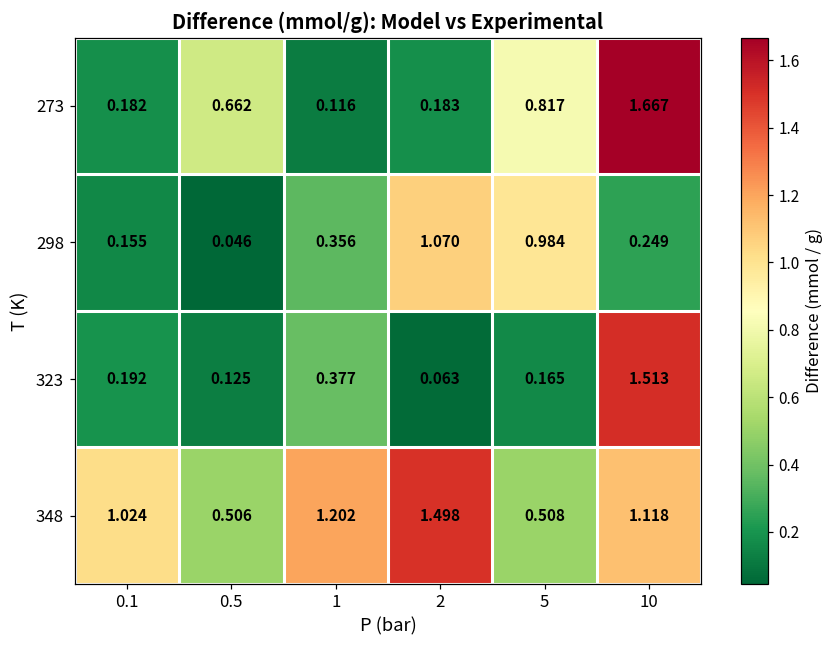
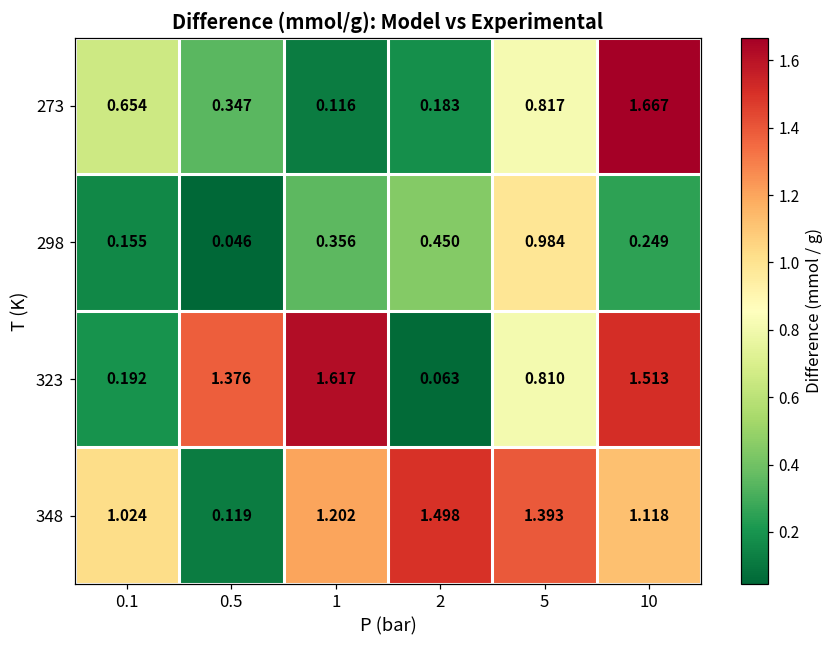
  {
    "273": {
-     "0.1": 0.182,
-     "0.5": 0.662,
+     "0.1": 0.654,
+     "0.5": 0.347,
      "1": 0.116,
      "2": 0.183,
      "5": 0.817,
      "10": 1.667
    },
    "298": {
      "0.1": 0.155,
      "0.5": 0.046,
      "1": 0.356,
-     "2": 1.070,
+     "2": 0.450,
      "5": 0.984,
      "10": 0.249
    },
    "323": {
      "0.1": 0.192,
-     "0.5": 0.125,
-     "1": 0.377,
+     "0.5": 1.376,
+     "1": 1.617,
      "2": 0.063,
-     "5": 0.165,
+     "5": 0.810,
      "10": 1.513
    },
    "348": {
      "0.1": 1.024,
-     "0.5": 0.506,
+     "0.5": 0.119,
      "1": 1.202,
      "2": 1.498,
-     "5": 0.508,
+     "5": 1.393,
      "10": 1.118
    }
  }
